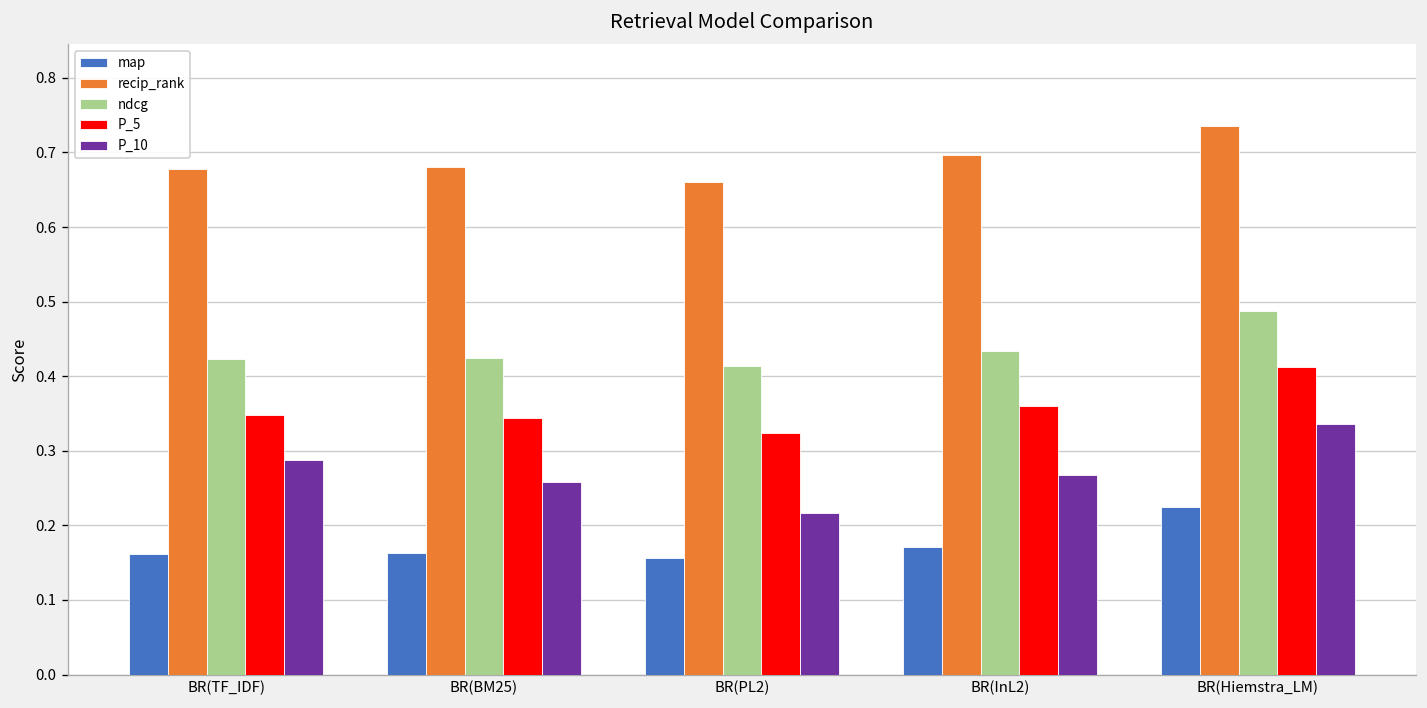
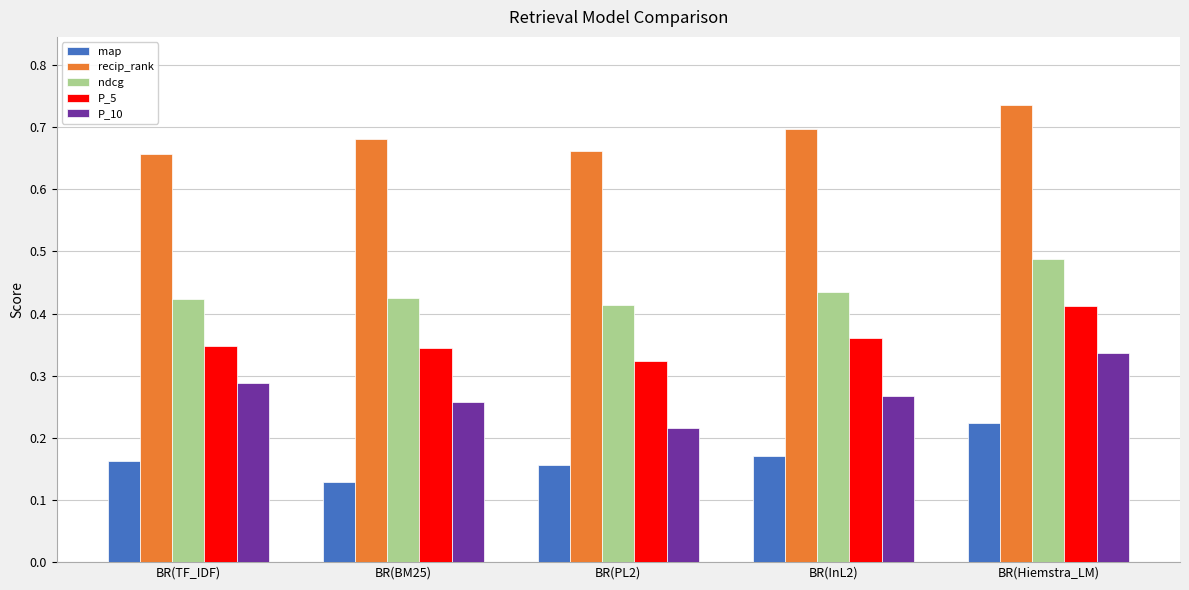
  {
    "map": {
      "BR(TF_IDF)": 0.16,
-     "BR(BM25)": 0.16,
+     "BR(BM25)": 0.13,
      "BR(PL2)": 0.16,
      "BR(InL2)": 0.17,
      "BR(Hiemstra_LM)": 0.22
    },
    "recip_rank": {
-     "BR(TF_IDF)": 0.68,
+     "BR(TF_IDF)": 0.66,
      "BR(BM25)": 0.68,
      "BR(PL2)": 0.66,
      "BR(InL2)": 0.70,
      "BR(Hiemstra_LM)": 0.73
    },
    "ndcg": {
      "BR(TF_IDF)": 0.42,
      "BR(BM25)": 0.42,
      "BR(PL2)": 0.41,
      "BR(InL2)": 0.43,
      "BR(Hiemstra_LM)": 0.49
    },
    "P_5": {
      "BR(TF_IDF)": 0.35,
      "BR(BM25)": 0.34,
      "BR(PL2)": 0.32,
      "BR(InL2)": 0.36,
      "BR(Hiemstra_LM)": 0.41
    },
    "P_10": {
      "BR(TF_IDF)": 0.29,
      "BR(BM25)": 0.26,
      "BR(PL2)": 0.22,
      "BR(InL2)": 0.27,
      "BR(Hiemstra_LM)": 0.34
    }
  }
